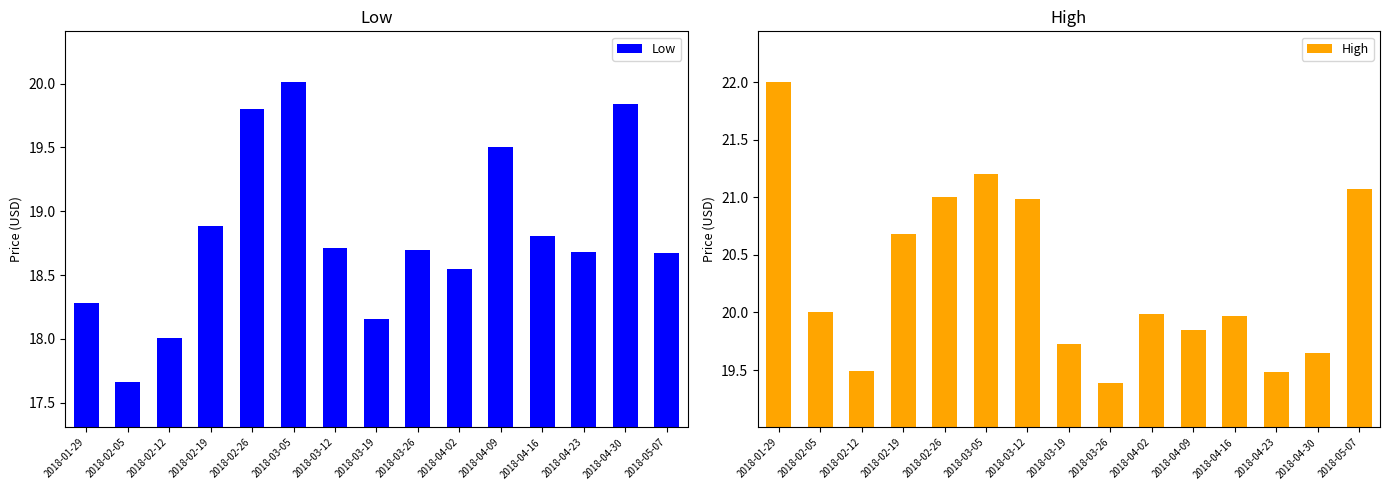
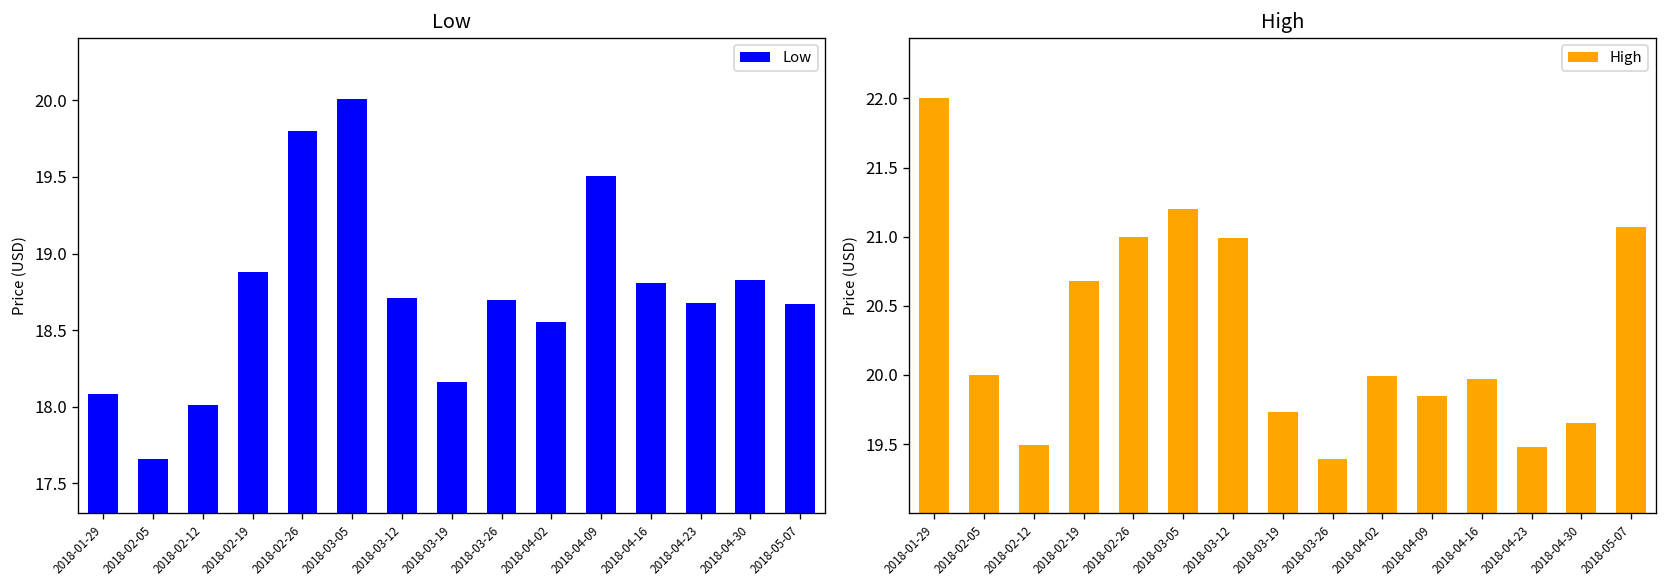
  {
    "Low": {
-     "2018-01-29": 18.28,
+     "2018-01-29": 18.09,
      "2018-02-05": 17.66,
      "2018-02-12": 18.01,
      "2018-02-19": 18.88,
      "2018-02-26": 19.80,
      "2018-03-05": 20.01,
      "2018-03-12": 18.71,
      "2018-03-19": 18.16,
      "2018-03-26": 18.70,
      "2018-04-02": 18.55,
      "2018-04-09": 19.51,
      "2018-04-16": 18.81,
      "2018-04-23": 18.68,
-     "2018-04-30": 19.84,
+     "2018-04-30": 18.83,
      "2018-05-07": 18.67
    },
    "High": {
      "2018-01-29": 22.00,
      "2018-02-05": 20.00,
      "2018-02-12": 19.49,
      "2018-02-19": 20.68,
      "2018-02-26": 21.00,
      "2018-03-05": 21.20,
      "2018-03-12": 20.99,
      "2018-03-19": 19.73,
      "2018-03-26": 19.39,
      "2018-04-02": 19.99,
      "2018-04-09": 19.85,
      "2018-04-16": 19.97,
      "2018-04-23": 19.48,
      "2018-04-30": 19.65,
      "2018-05-07": 21.07
    }
  }
